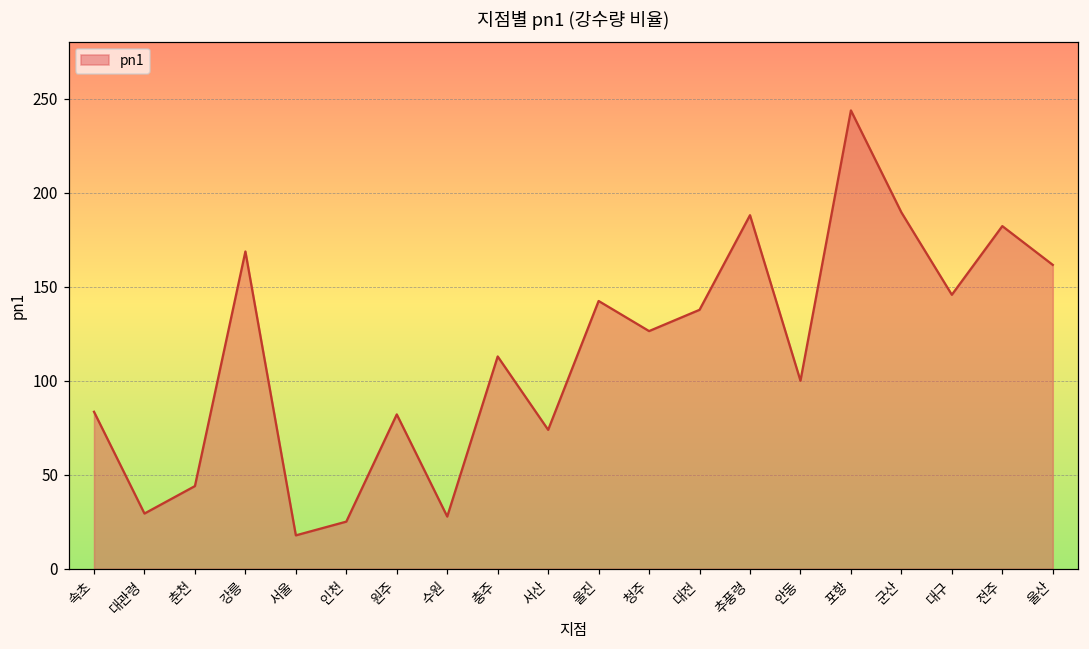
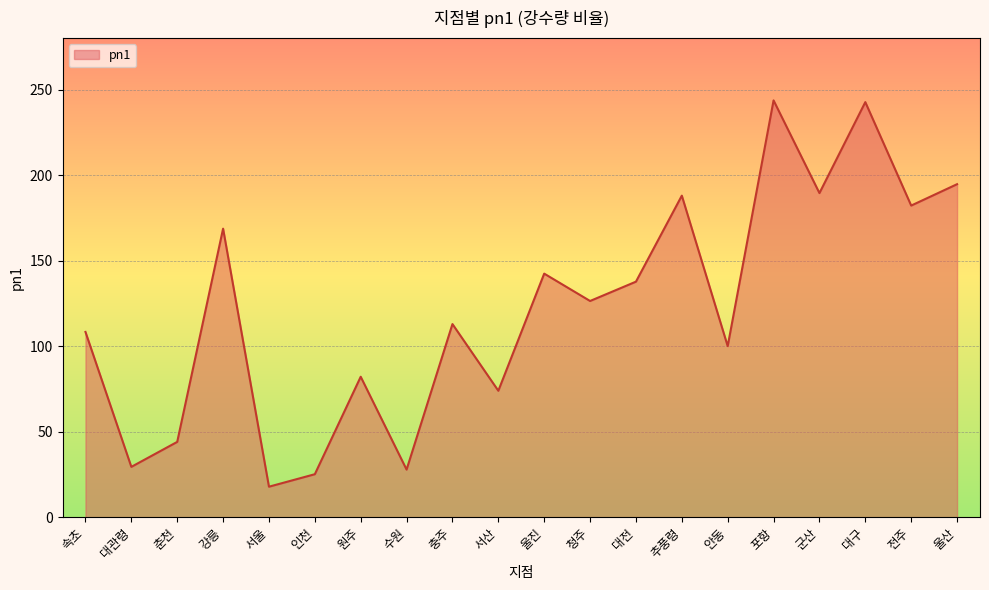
  {
-   "속초": 84,
+   "속초": 108,
    "대관령": 29,
    "춘천": 44,
    "강릉": 169,
    "서울": 18,
    "인천": 25,
    "원주": 82,
    "수원": 28,
    "충주": 113,
    "서산": 74,
    "울진": 142,
    "청주": 126,
    "대전": 138,
    "추풍령": 188,
    "안동": 100,
    "포항": 244,
    "군산": 190,
-   "대구": 146,
+   "대구": 243,
    "전주": 182,
-   "울산": 162
+   "울산": 195
  }
